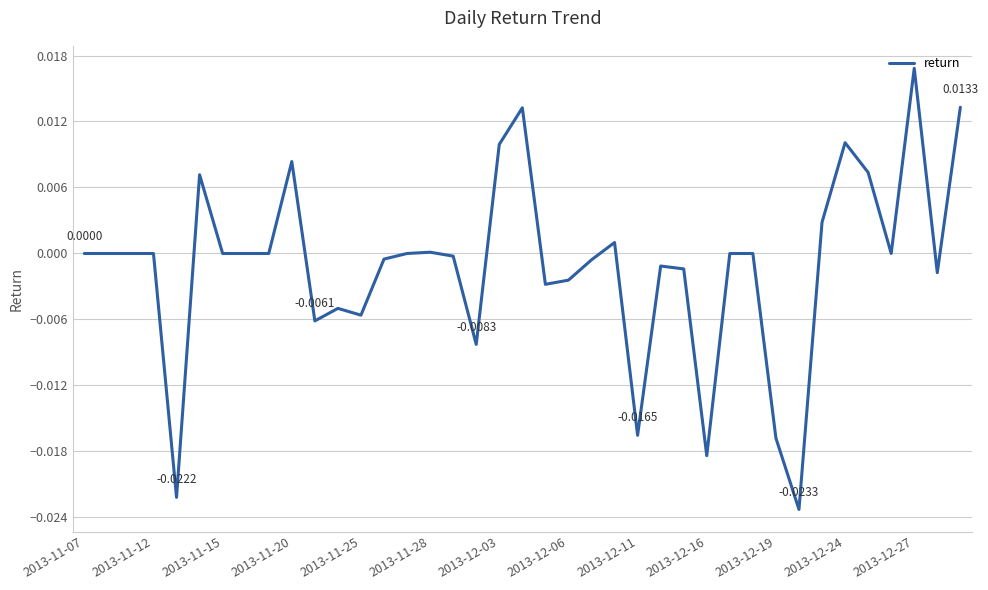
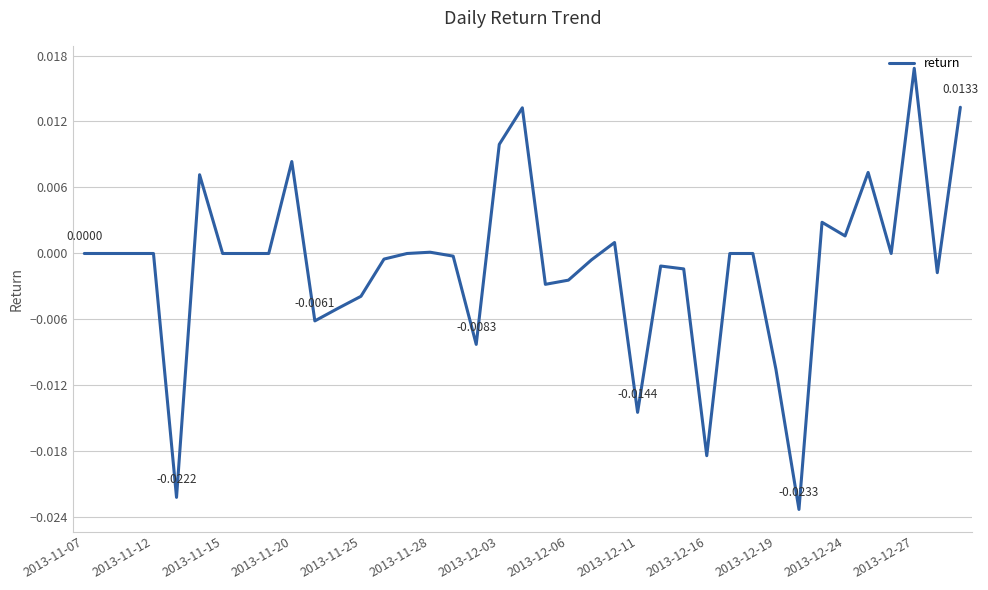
  {
    "2013-11-07": 0.0000,
-   "2013-11-25": -0.0056,
-   "2013-12-11": -0.0165,
-   "2013-12-19": -0.0168,
-   "2013-12-24": 0.0101
+   "2013-11-25": -0.0039,
+   "2013-12-11": -0.0144,
+   "2013-12-19": -0.0105,
+   "2013-12-24": 0.0016
  }
